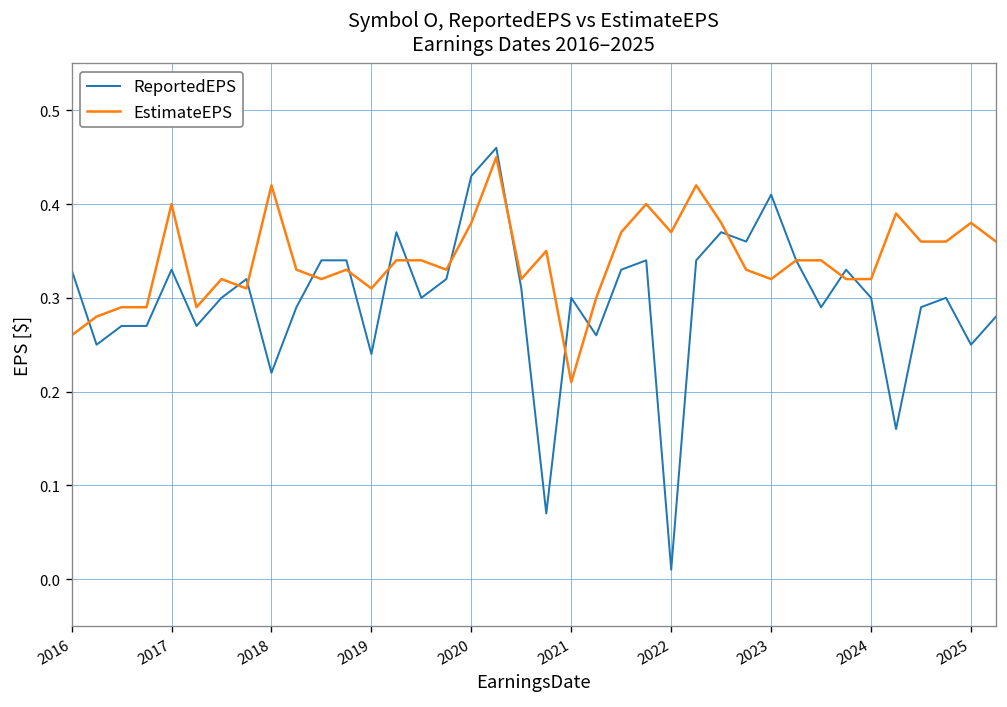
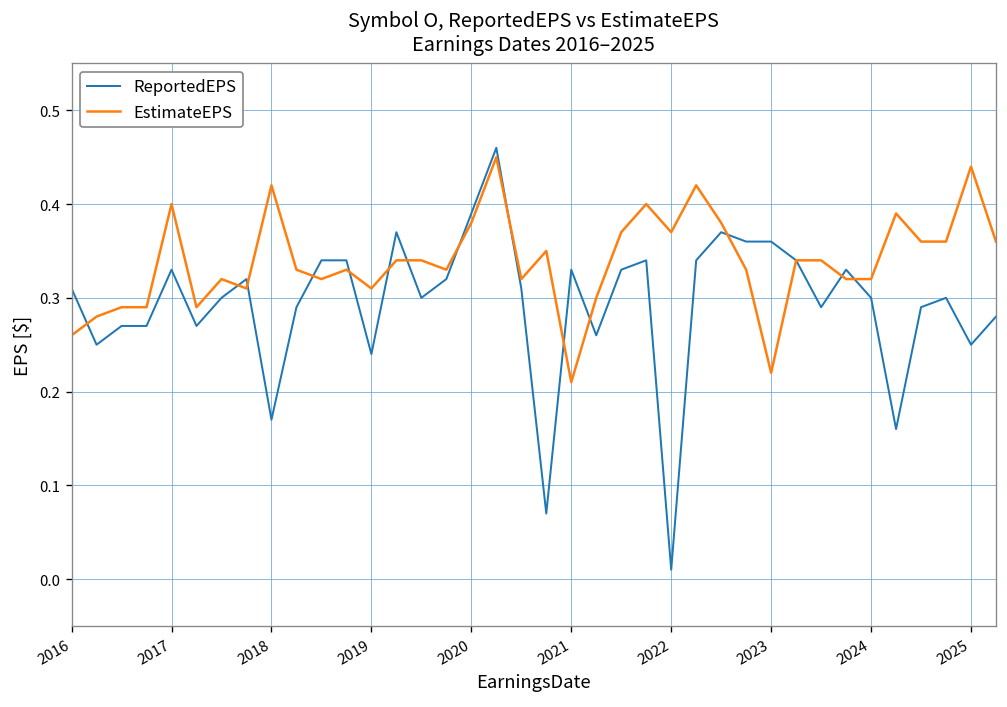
  {
    "ReportedEPS": {
-     "2016": 0.33,
+     "2016": 0.31,
      "2017": 0.33,
-     "2018": 0.22,
+     "2018": 0.17,
      "2019": 0.24,
-     "2020": 0.43,
-     "2021": 0.30,
+     "2020": 0.39,
+     "2021": 0.33,
      "2022": 0.01,
-     "2023": 0.41,
+     "2023": 0.36,
      "2024": 0.30,
      "2025": 0.25
    },
    "EstimateEPS": {
      "2016": 0.26,
      "2017": 0.40,
      "2018": 0.42,
      "2019": 0.31,
      "2020": 0.38,
      "2021": 0.21,
      "2022": 0.37,
-     "2023": 0.32,
+     "2023": 0.22,
      "2024": 0.32,
-     "2025": 0.38
+     "2025": 0.44
    }
  }
